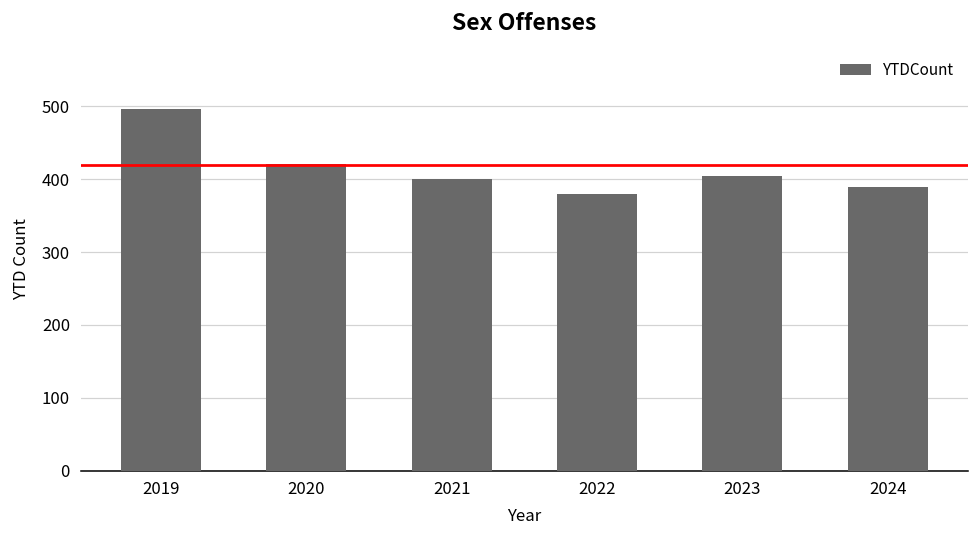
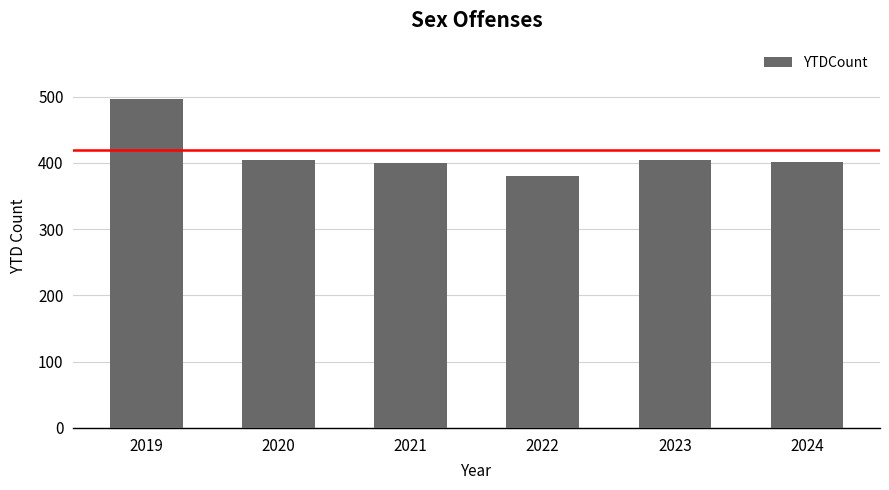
  {
    "2019": 500,
-   "2020": 420,
+   "2020": 410,
    "2021": 400,
    "2022": 380,
    "2023": 400,
-   "2024": 390
+   "2024": 400
  }
